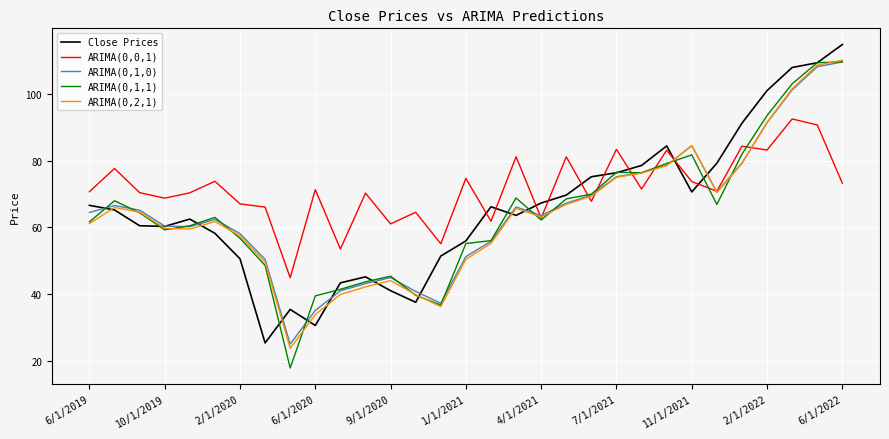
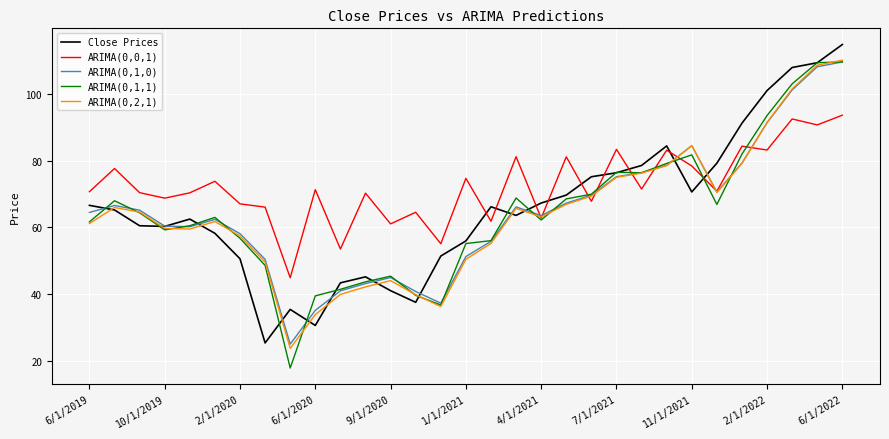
  {
    "Close Prices": {
      "6/1/2019": 67,
      "2/1/2020": 51,
      "6/1/2020": 31,
      "9/1/2020": 41,
      "1/1/2021": 56,
      "4/1/2021": 67,
      "11/1/2021": 71,
      "2/1/2022": 101,
      "6/1/2022": 115
    },
    "ARIMA(0,0,1)": {
      "6/1/2019": 71,
      "10/1/2019": 69,
      "2/1/2020": 67,
      "6/1/2020": 71,
      "9/1/2020": 61,
      "1/1/2021": 75,
      "7/1/2021": 83,
-     "11/1/2021": 74,
+     "11/1/2021": 78,
      "2/1/2022": 83,
-     "6/1/2022": 73
+     "6/1/2022": 94
    },
    "ARIMA(0,1,0)": {
      "6/1/2019": 64,
      "6/1/2020": 35,
      "1/1/2021": 51
    },
    "ARIMA(0,1,1)": {
      "6/1/2020": 39,
      "1/1/2021": 55,
      "11/1/2021": 82,
      "2/1/2022": 94
    },
    "ARIMA(0,2,1)": {
      "6/1/2020": 34,
      "9/1/2020": 44,
      "1/1/2021": 50
    }
  }
